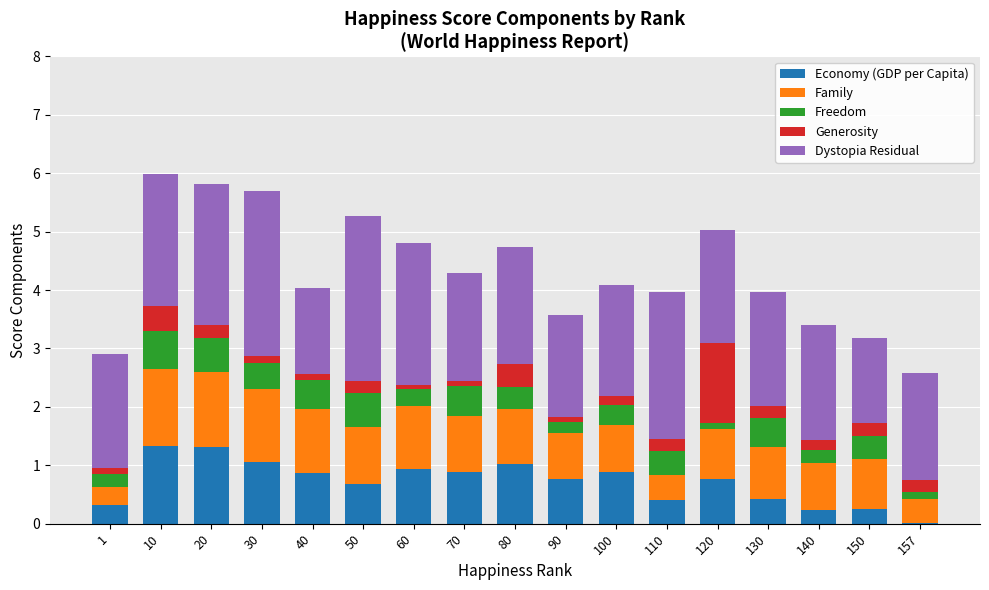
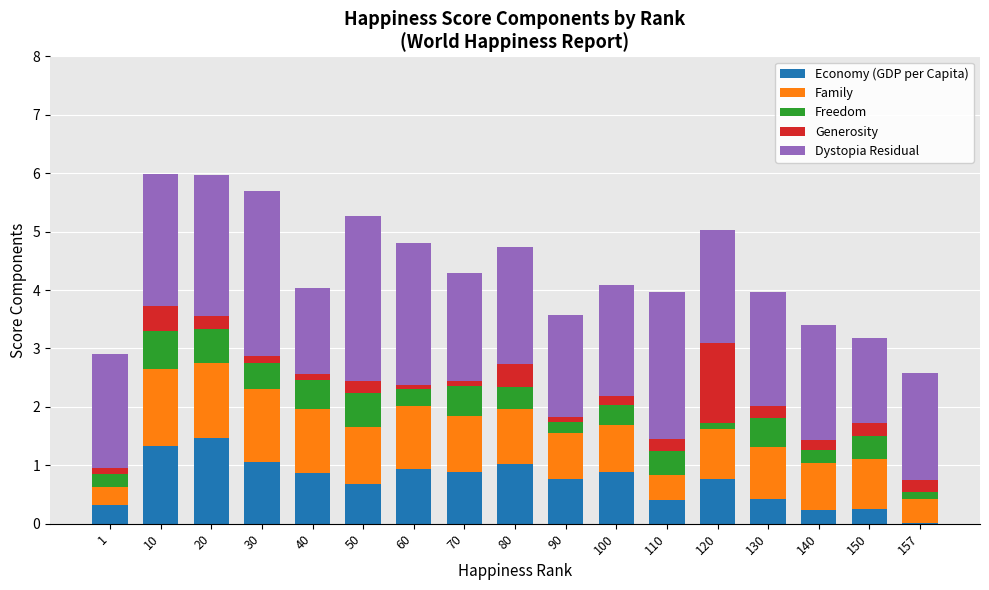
  {
    "Economy (GDP per Capita)": {
      "1": 0.3,
      "10": 1.3,
-     "20": 1.3,
+     "20": 1.5,
      "30": 1.1,
      "40": 0.9,
      "50": 0.7,
      "60": 0.9,
      "70": 0.9,
      "80": 1.0,
      "90": 0.8,
      "100": 0.9,
      "110": 0.4,
      "120": 0.8,
      "130": 0.4,
      "140": 0.2,
      "150": 0.3
    },
    "Family": {
      "1": 0.3,
      "10": 1.3,
      "20": 1.3,
      "30": 1.2,
      "40": 1.1,
      "50": 1.0,
      "60": 1.1,
      "70": 0.9,
      "80": 0.9,
      "90": 0.8,
      "100": 0.8,
      "110": 0.4,
      "120": 0.9,
      "130": 0.9,
      "140": 0.8,
      "150": 0.9,
      "157": 0.4
    },
    "Freedom": {
      "1": 0.2,
      "10": 0.7,
      "20": 0.6,
      "30": 0.4,
      "40": 0.5,
      "50": 0.6,
      "60": 0.3,
      "70": 0.5,
      "80": 0.4,
      "90": 0.2,
      "100": 0.4,
      "110": 0.4,
      "120": 0.1,
      "130": 0.5,
      "140": 0.2,
      "150": 0.4,
      "157": 0.1
    },
    "Generosity": {
      "1": 0.1,
      "10": 0.4,
      "20": 0.2,
      "30": 0.1,
      "40": 0.1,
      "50": 0.2,
      "60": 0.1,
      "70": 0.1,
      "80": 0.4,
      "90": 0.1,
      "100": 0.1,
      "110": 0.2,
      "120": 1.4,
      "130": 0.2,
      "140": 0.2,
      "150": 0.2,
      "157": 0.2
    },
    "Dystopia Residual": {
      "1": 2.0,
      "10": 2.3,
      "20": 2.4,
      "30": 2.8,
      "40": 1.5,
      "50": 2.8,
      "60": 2.4,
      "70": 1.9,
      "80": 2.0,
      "90": 1.8,
      "100": 1.9,
      "110": 2.5,
      "120": 1.9,
      "130": 2.0,
      "140": 2.0,
      "150": 1.5,
      "157": 1.8
    }
  }
